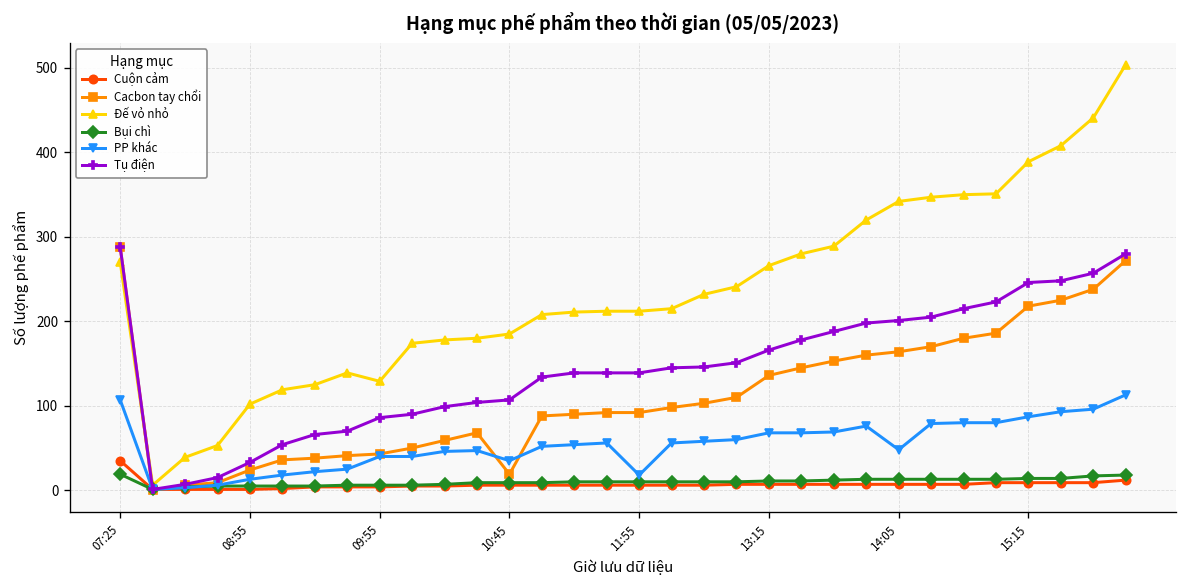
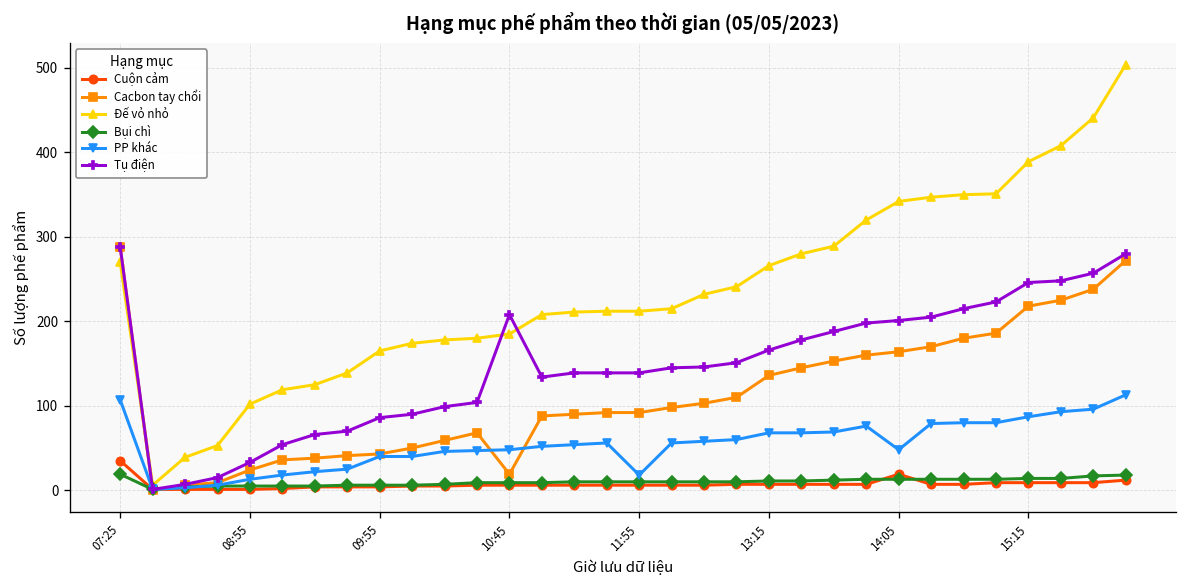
  {
    "Cuộn cảm": {
      "07:25": 40,
      "08:55": 0,
      "11:55": 10,
      "13:15": 10,
-     "14:05": 10,
+     "14:05": 20,
      "15:15": 10
    },
    "Cacbon tay chổi": {
      "08:55": 20,
      "10:45": 20,
      "11:55": 90,
      "13:15": 140,
      "14:05": 160,
      "15:15": 220
    },
    "Đế vỏ nhỏ": {
      "07:25": 270,
      "08:55": 100,
-     "09:55": 130,
+     "09:55": 170,
      "10:45": 190,
      "11:55": 210,
      "13:15": 270,
      "14:05": 340,
      "15:15": 390
    },
    "Bụi chì": {
      "07:25": 20,
      "08:55": 10,
      "11:55": 10,
      "13:15": 10,
      "14:05": 10,
      "15:15": 10
    },
    "PP khác": {
      "07:25": 110,
      "08:55": 10,
-     "10:45": 40,
+     "10:45": 50,
      "11:55": 20,
      "13:15": 70,
      "14:05": 50,
      "15:15": 90
    },
    "Tụ điện": {
      "08:55": 30,
      "09:55": 90,
-     "10:45": 110,
+     "10:45": 210,
      "11:55": 140,
      "13:15": 170,
      "14:05": 200,
      "15:15": 250
    }
  }
